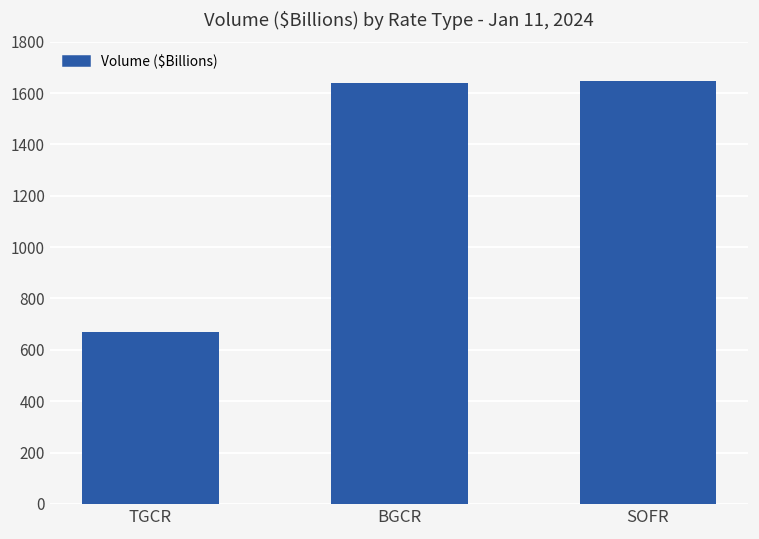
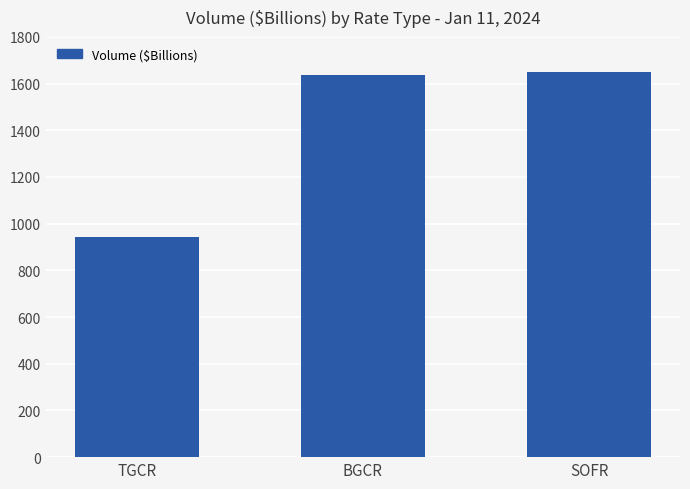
  {
-   "TGCR": 670,
+   "TGCR": 940,
    "BGCR": 1640,
    "SOFR": 1650
  }
